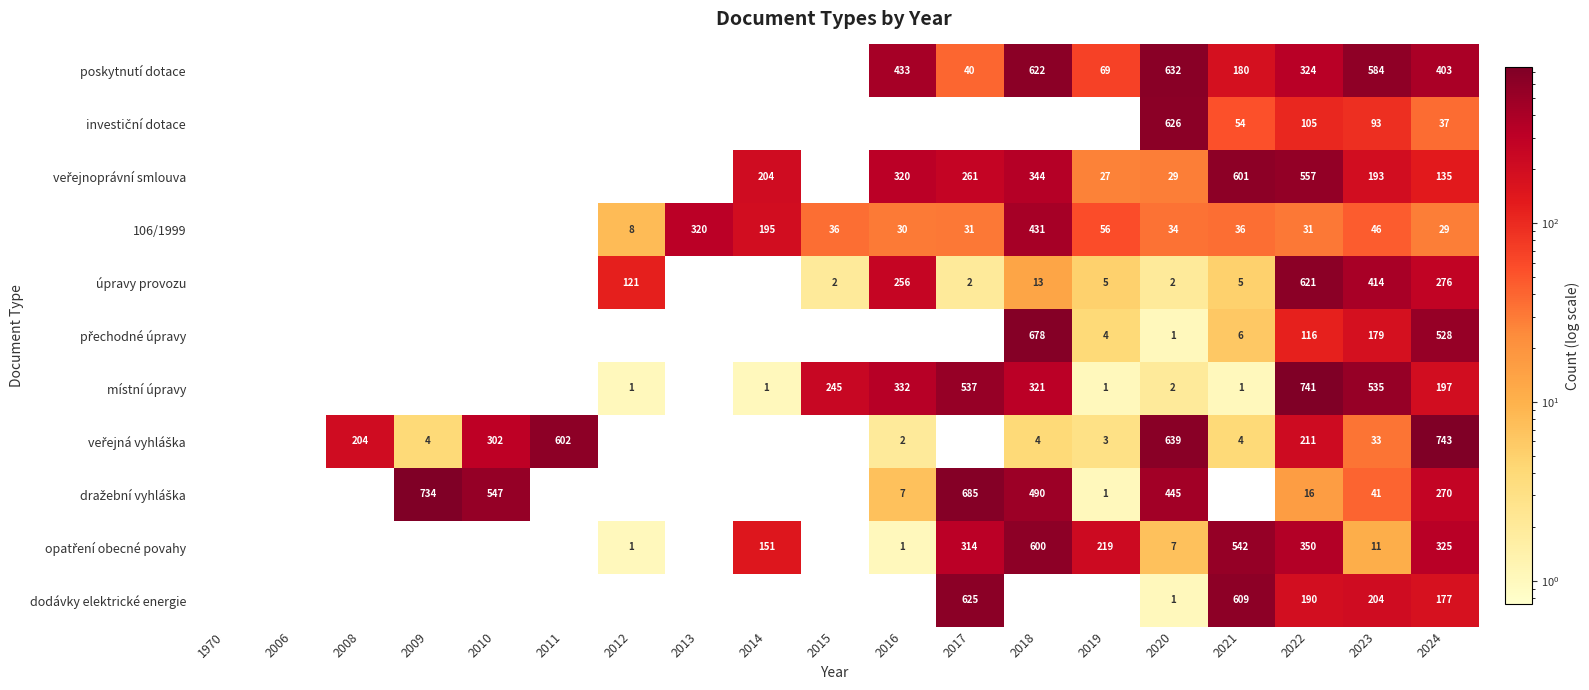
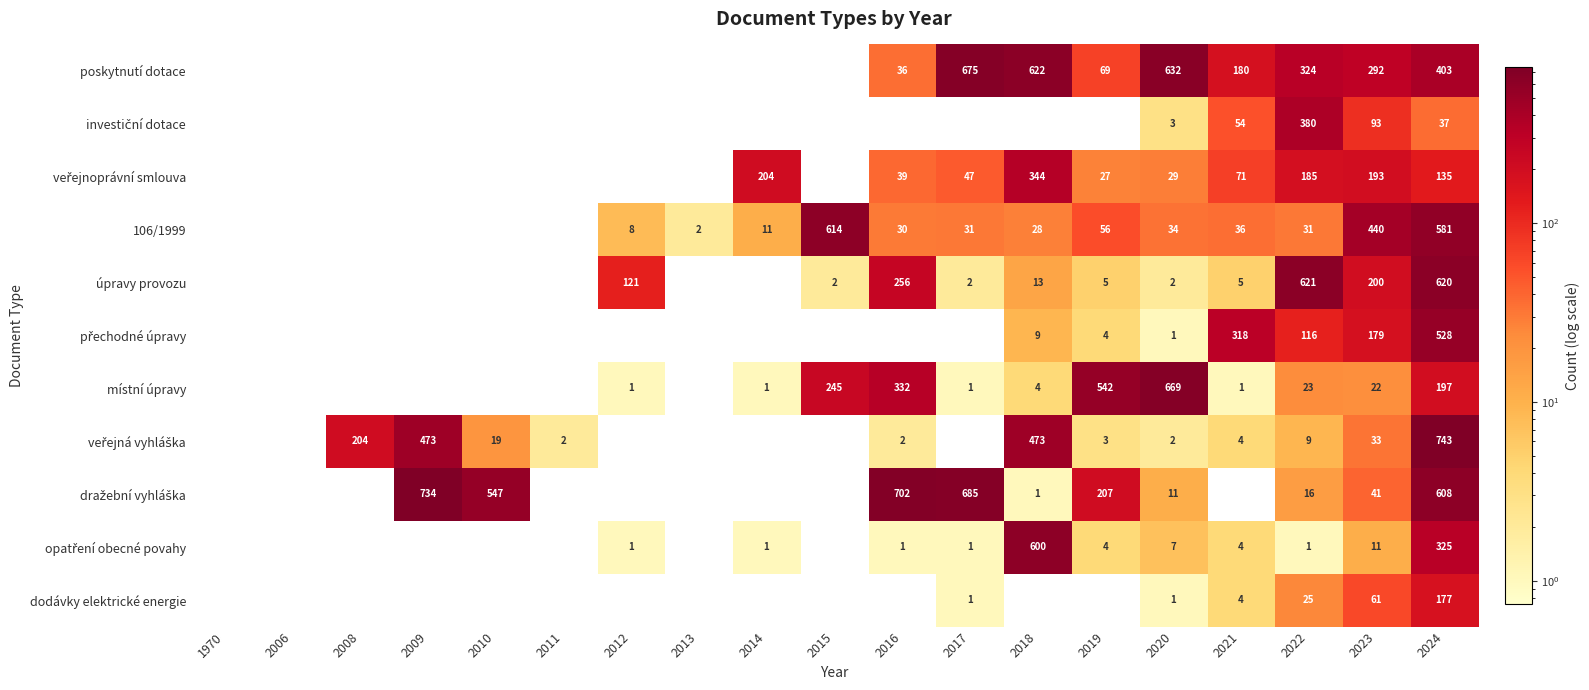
  {
    "poskytnutí dotace": {
-     "2016": 433,
-     "2017": 40,
+     "2016": 36,
+     "2017": 675,
      "2018": 622,
      "2019": 69,
      "2020": 632,
      "2021": 180,
      "2022": 324,
-     "2023": 584,
+     "2023": 292,
      "2024": 403
    },
    "investiční dotace": {
-     "2020": 626,
+     "2020": 3,
      "2021": 54,
-     "2022": 105,
+     "2022": 380,
      "2023": 93,
      "2024": 37
    },
    "veřejnoprávní smlouva": {
      "2014": 204,
-     "2016": 320,
-     "2017": 261,
+     "2016": 39,
+     "2017": 47,
      "2018": 344,
      "2019": 27,
      "2020": 29,
-     "2021": 601,
-     "2022": 557,
+     "2021": 71,
+     "2022": 185,
      "2023": 193,
      "2024": 135
    },
    "106/1999": {
      "2012": 8,
-     "2013": 320,
-     "2014": 195,
-     "2015": 36,
+     "2013": 2,
+     "2014": 11,
+     "2015": 614,
      "2016": 30,
      "2017": 31,
-     "2018": 431,
+     "2018": 28,
      "2019": 56,
      "2020": 34,
      "2021": 36,
      "2022": 31,
-     "2023": 46,
-     "2024": 29
+     "2023": 440,
+     "2024": 581
    },
    "úpravy provozu": {
      "2012": 121,
      "2015": 2,
      "2016": 256,
      "2017": 2,
      "2018": 13,
      "2019": 5,
      "2020": 2,
      "2021": 5,
      "2022": 621,
-     "2023": 414,
-     "2024": 276
+     "2023": 200,
+     "2024": 620
    },
    "přechodné úpravy": {
-     "2018": 678,
+     "2018": 9,
      "2019": 4,
      "2020": 1,
-     "2021": 6,
+     "2021": 318,
      "2022": 116,
      "2023": 179,
      "2024": 528
    },
    "místní úpravy": {
      "2012": 1,
      "2014": 1,
      "2015": 245,
      "2016": 332,
-     "2017": 537,
-     "2018": 321,
-     "2019": 1,
-     "2020": 2,
+     "2017": 1,
+     "2018": 4,
+     "2019": 542,
+     "2020": 669,
      "2021": 1,
-     "2022": 741,
-     "2023": 535,
+     "2022": 23,
+     "2023": 22,
      "2024": 197
    },
    "veřejná vyhláška": {
      "2008": 204,
-     "2009": 4,
-     "2010": 302,
-     "2011": 602,
+     "2009": 473,
+     "2010": 19,
+     "2011": 2,
      "2016": 2,
-     "2018": 4,
+     "2018": 473,
      "2019": 3,
-     "2020": 639,
+     "2020": 2,
      "2021": 4,
-     "2022": 211,
+     "2022": 9,
      "2023": 33,
      "2024": 743
    },
    "dražební vyhláška": {
      "2009": 734,
      "2010": 547,
-     "2016": 7,
+     "2016": 702,
      "2017": 685,
-     "2018": 490,
-     "2019": 1,
-     "2020": 445,
+     "2018": 1,
+     "2019": 207,
+     "2020": 11,
      "2022": 16,
      "2023": 41,
-     "2024": 270
+     "2024": 608
    },
    "opatření obecné povahy": {
      "2012": 1,
-     "2014": 151,
+     "2014": 1,
      "2016": 1,
-     "2017": 314,
+     "2017": 1,
      "2018": 600,
-     "2019": 219,
+     "2019": 4,
      "2020": 7,
-     "2021": 542,
-     "2022": 350,
+     "2021": 4,
+     "2022": 1,
      "2023": 11,
      "2024": 325
    },
    "dodávky elektrické energie": {
-     "2017": 625,
+     "2017": 1,
      "2020": 1,
-     "2021": 609,
-     "2022": 190,
-     "2023": 204,
+     "2021": 4,
+     "2022": 25,
+     "2023": 61,
      "2024": 177
    }
  }
